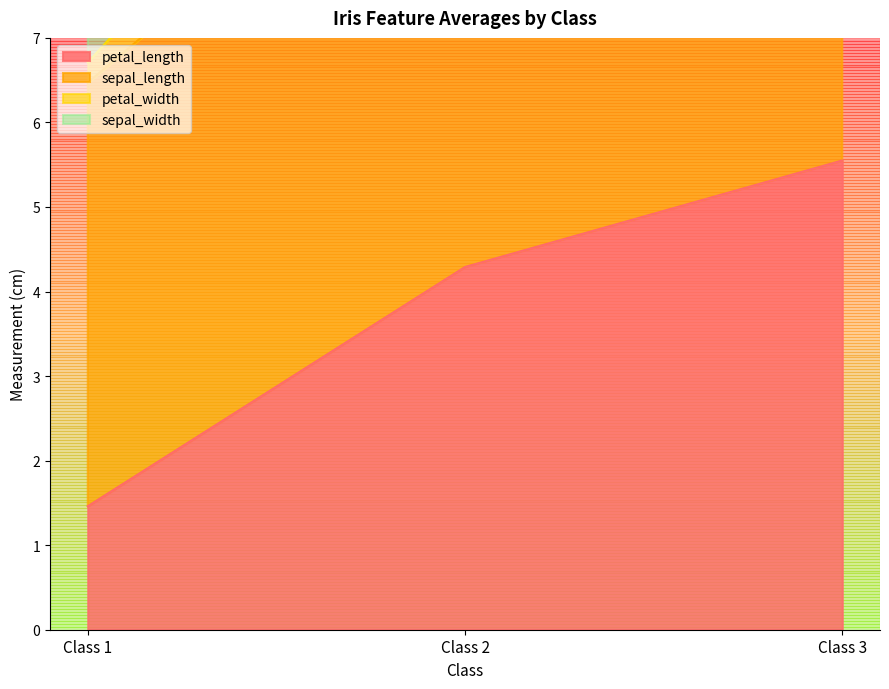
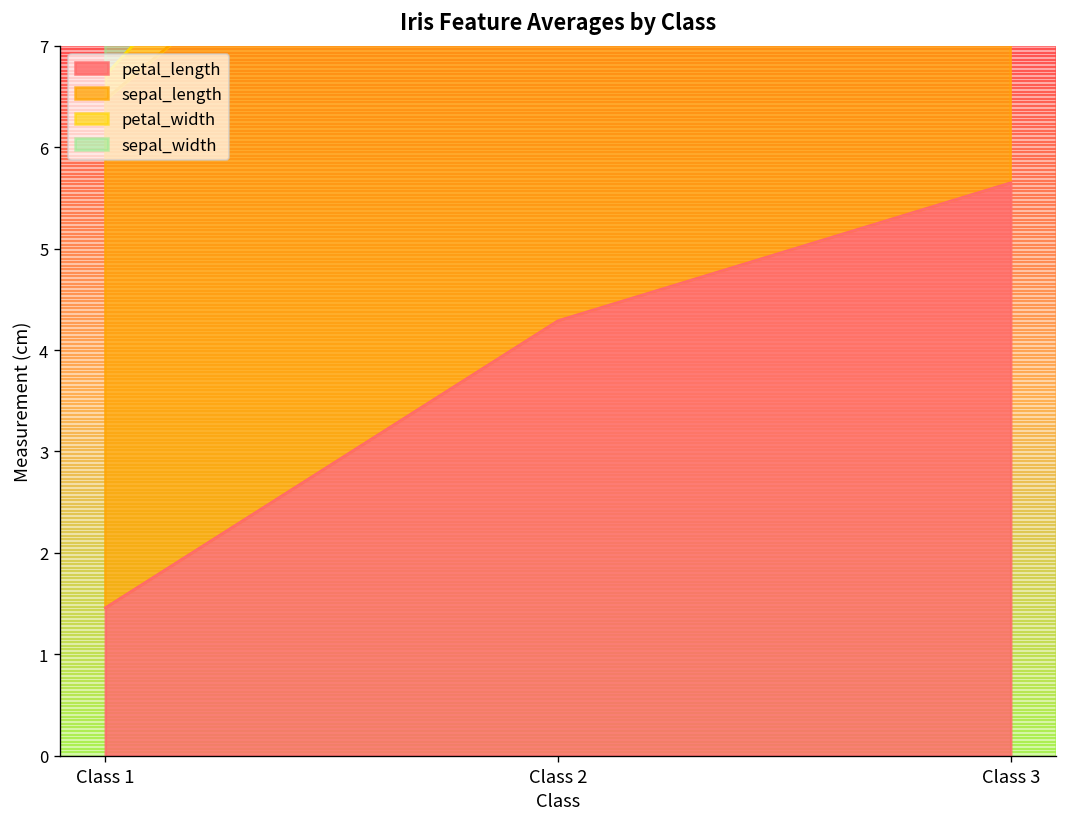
  {
    "petal_length": {
      "Class 1": 1.5,
      "Class 2": 4.3,
-     "Class 3": 5.6
+     "Class 3": 5.7
    }
  }
